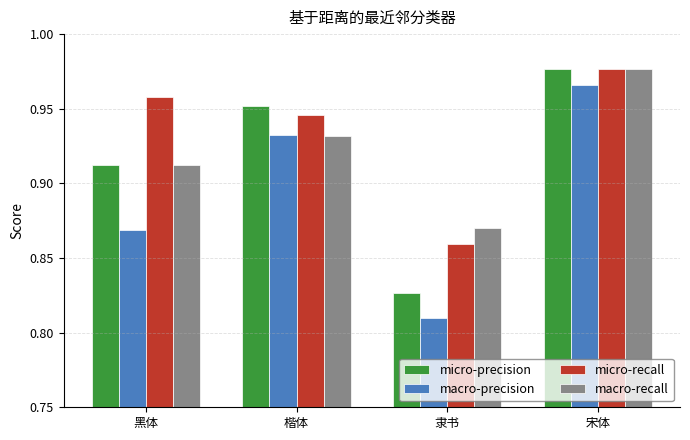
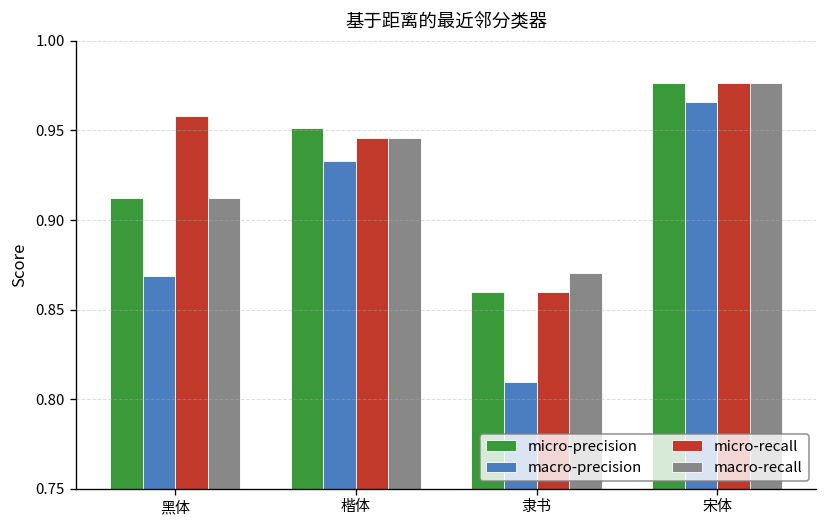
  {
    "micro-precision": {
      "黑体": 0.912,
      "楷体": 0.952,
-     "隶书": 0.827,
+     "隶书": 0.860,
      "宋体": 0.976
    },
    "macro-precision": {
      "黑体": 0.869,
      "楷体": 0.933,
      "隶书": 0.810,
      "宋体": 0.966
    },
    "micro-recall": {
      "黑体": 0.958,
      "楷体": 0.946,
      "隶书": 0.860,
      "宋体": 0.976
    },
    "macro-recall": {
      "黑体": 0.912,
-     "楷体": 0.931,
+     "楷体": 0.946,
      "隶书": 0.870,
      "宋体": 0.976
    }
  }
